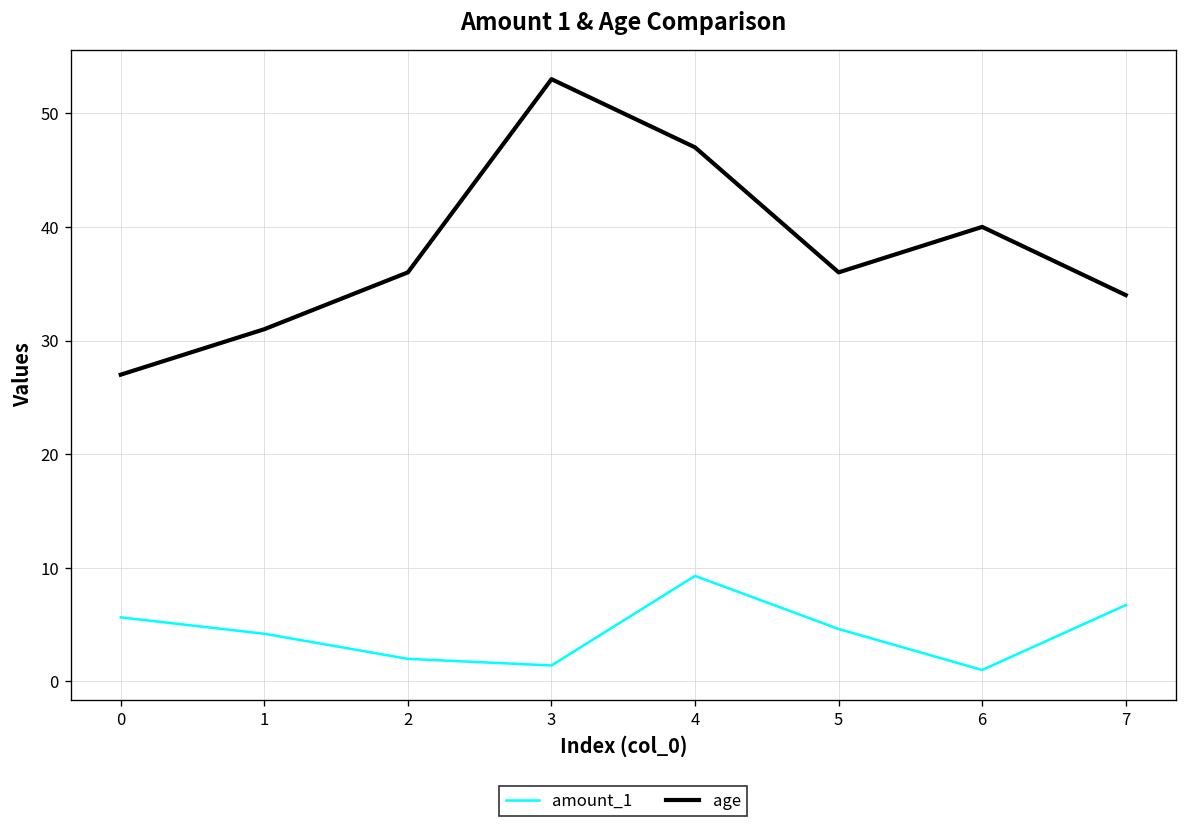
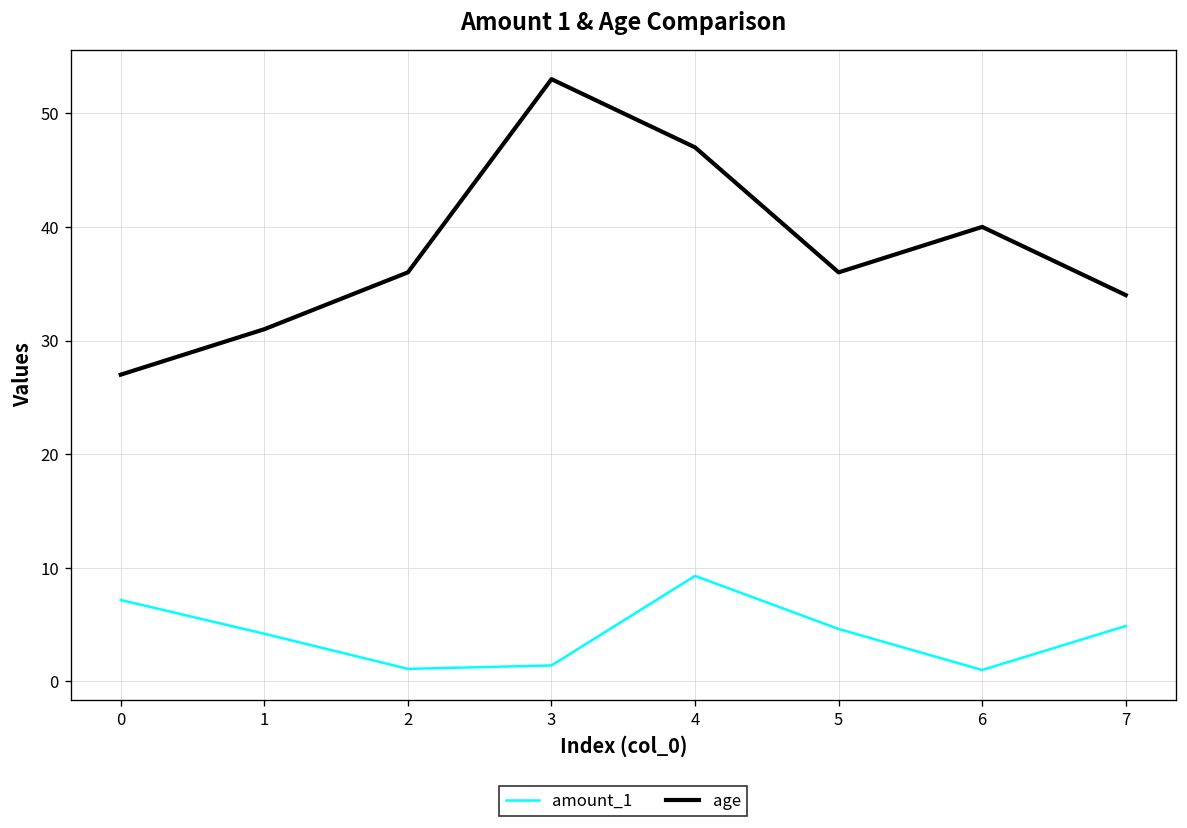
  {
    "amount_1": {
-     "0": 6,
+     "0": 7,
      "1": 4,
-     "2": 2,
+     "2": 1,
      "3": 1,
      "4": 9,
      "5": 5,
      "6": 1,
-     "7": 7
+     "7": 5
    },
    "age": {
      "0": 27,
      "1": 31,
      "2": 36,
      "3": 53,
      "4": 47,
      "5": 36,
      "6": 40,
      "7": 34
    }
  }
